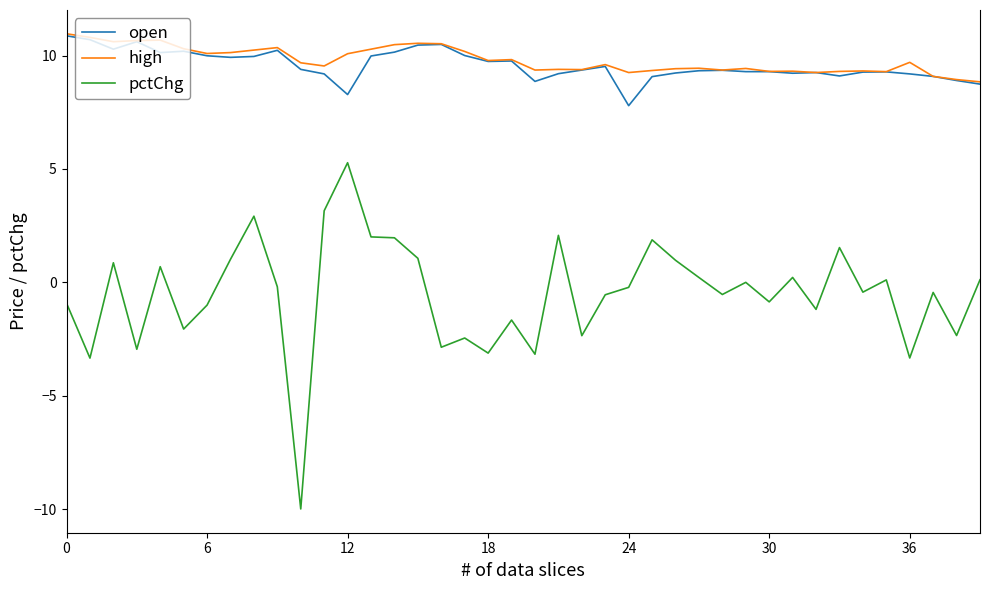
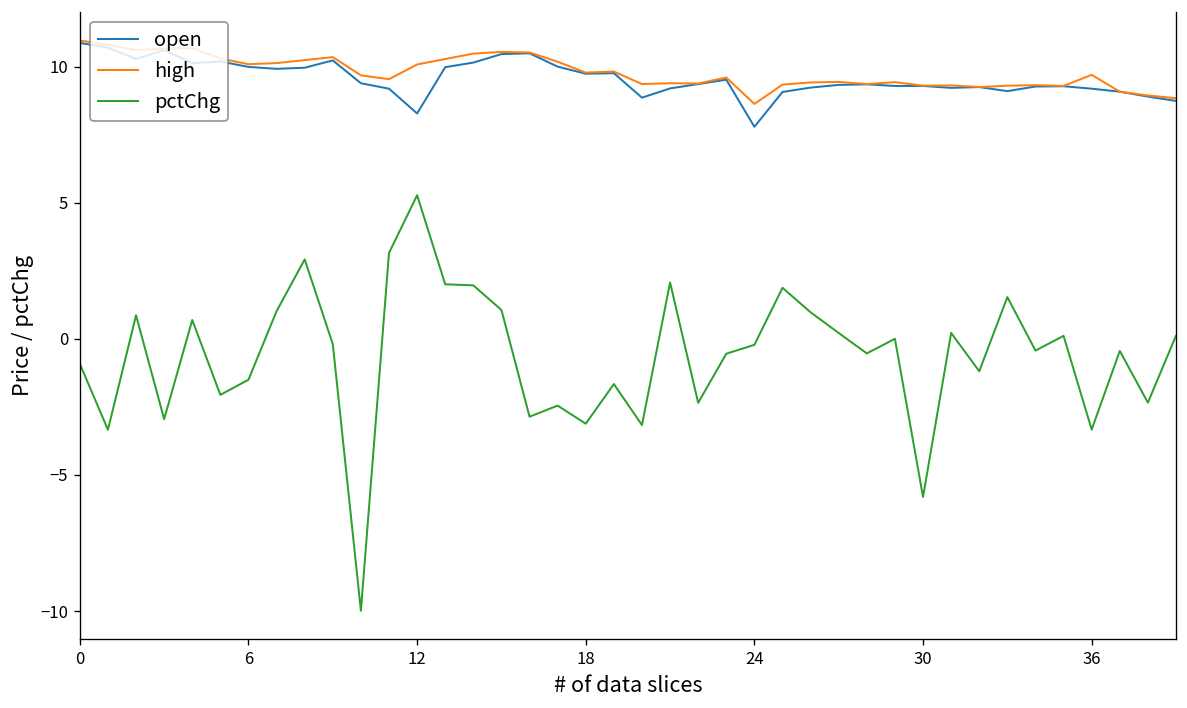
  {
    "open": {
      "12": 8.3,
      "24": 7.8,
      "36": 9.2
    },
    "high": {
      "12": 10.1,
-     "24": 9.3,
+     "24": 8.6,
      "36": 9.7
    },
    "pctChg": {
      "0": -0.9,
-     "6": -1.0,
+     "6": -1.5,
      "12": 5.3,
      "18": -3.1,
      "24": -0.2,
-     "30": -0.9,
+     "30": -5.8,
      "36": -3.3
    }
  }
